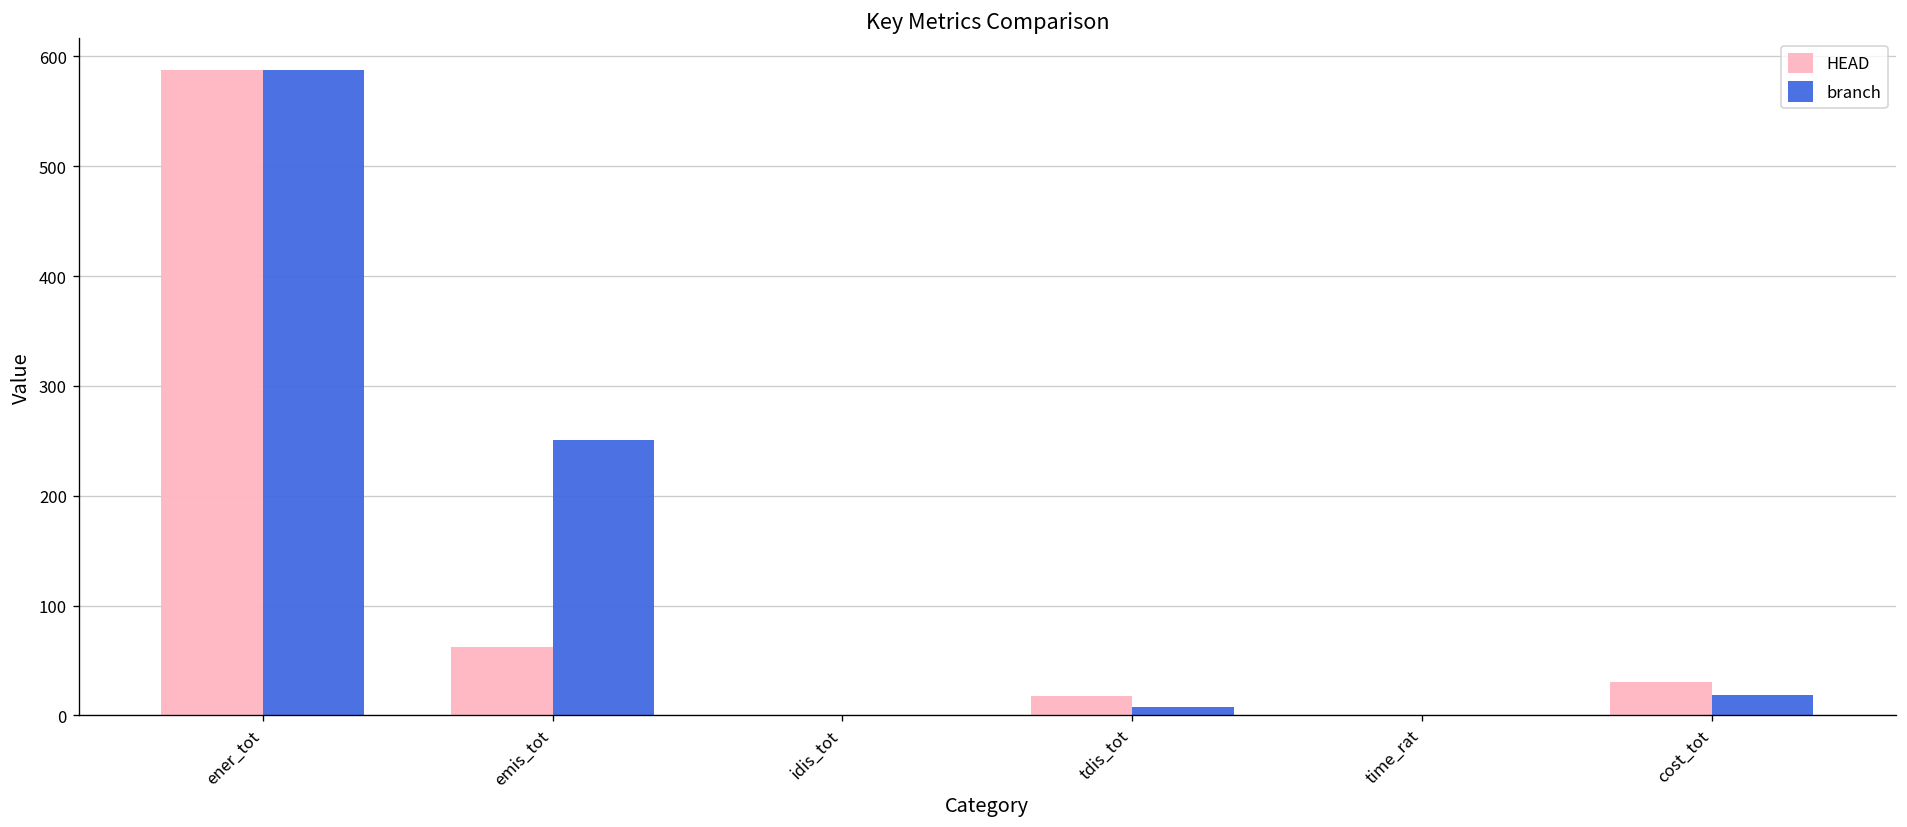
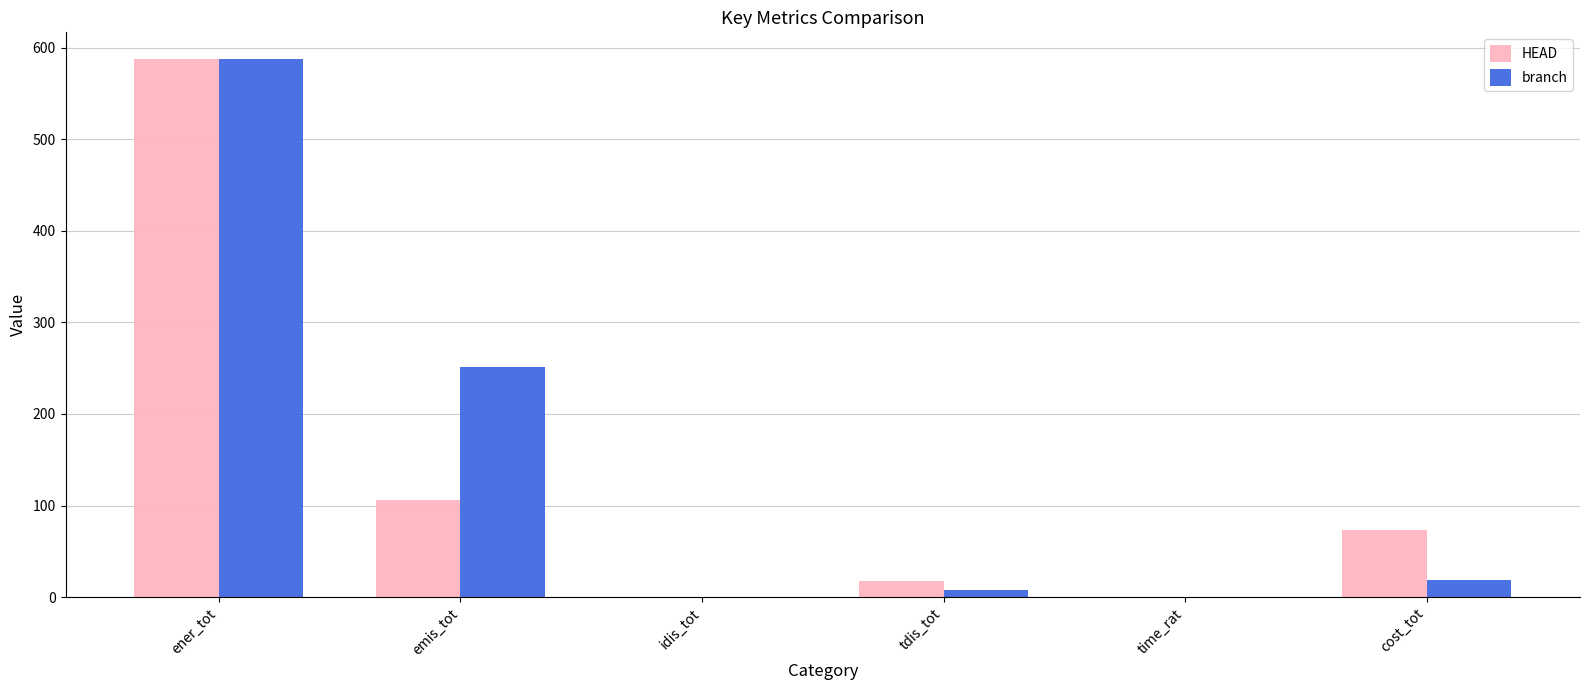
  {
    "HEAD": {
      "ener_tot": 590,
-     "emis_tot": 60,
+     "emis_tot": 110,
      "idis_tot": 0,
      "tdis_tot": 20,
-     "cost_tot": 30
+     "cost_tot": 70
    },
    "branch": {
      "ener_tot": 590,
      "emis_tot": 250,
      "idis_tot": 0,
      "tdis_tot": 10,
      "cost_tot": 20
    }
  }
